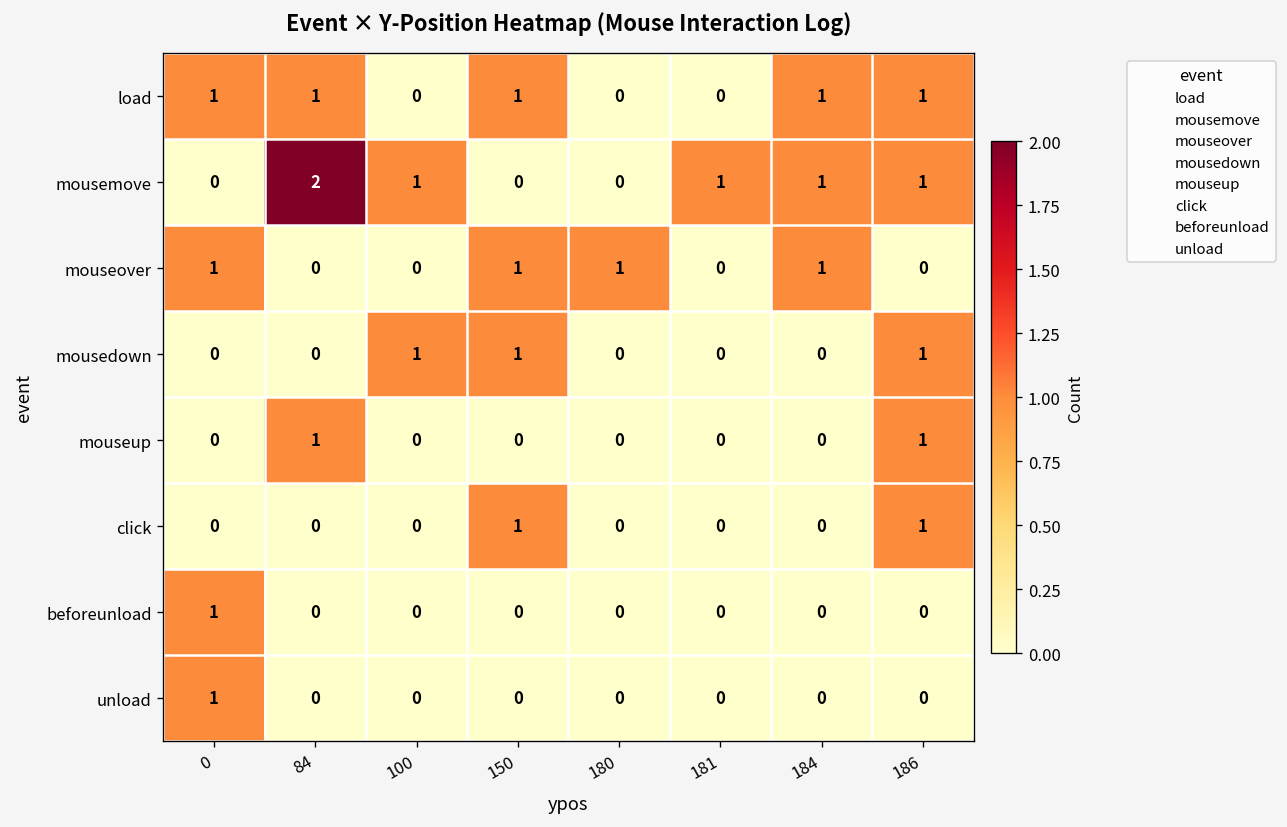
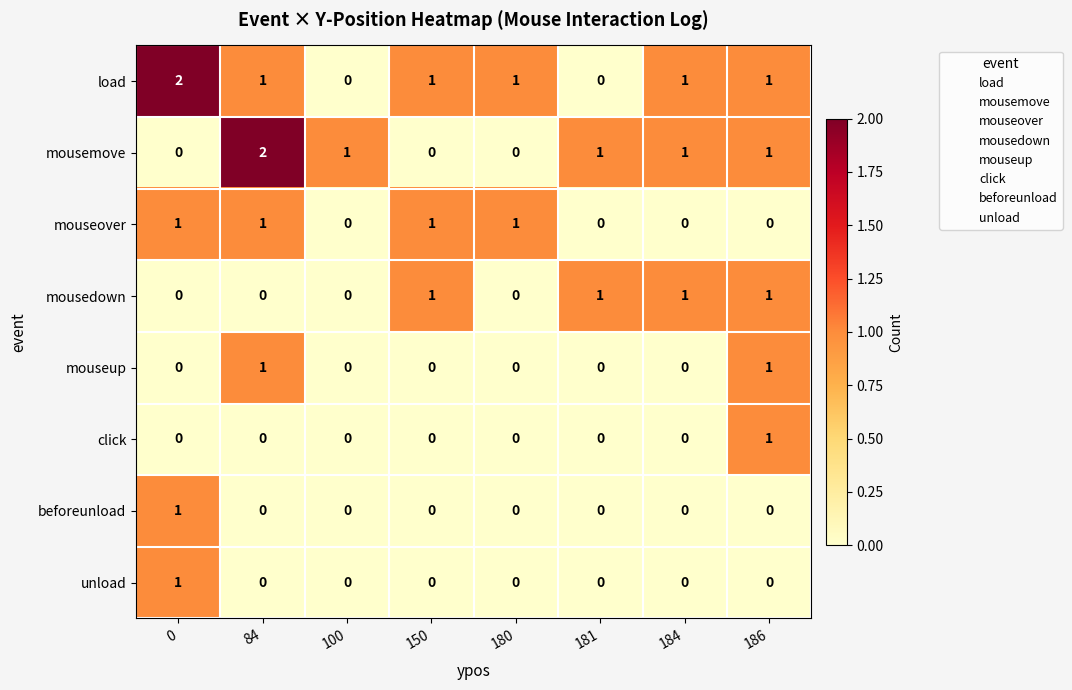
  {
    "load": {
-     "0": 1,
-     "180": 0
+     "0": 2,
+     "180": 1
    },
    "mouseover": {
-     "84": 0,
-     "184": 1
+     "84": 1,
+     "184": 0
    },
    "mousedown": {
-     "100": 1,
-     "181": 0,
-     "184": 0
+     "100": 0,
+     "181": 1,
+     "184": 1
    },
    "click": {
-     "150": 1
+     "150": 0
    }
  }
